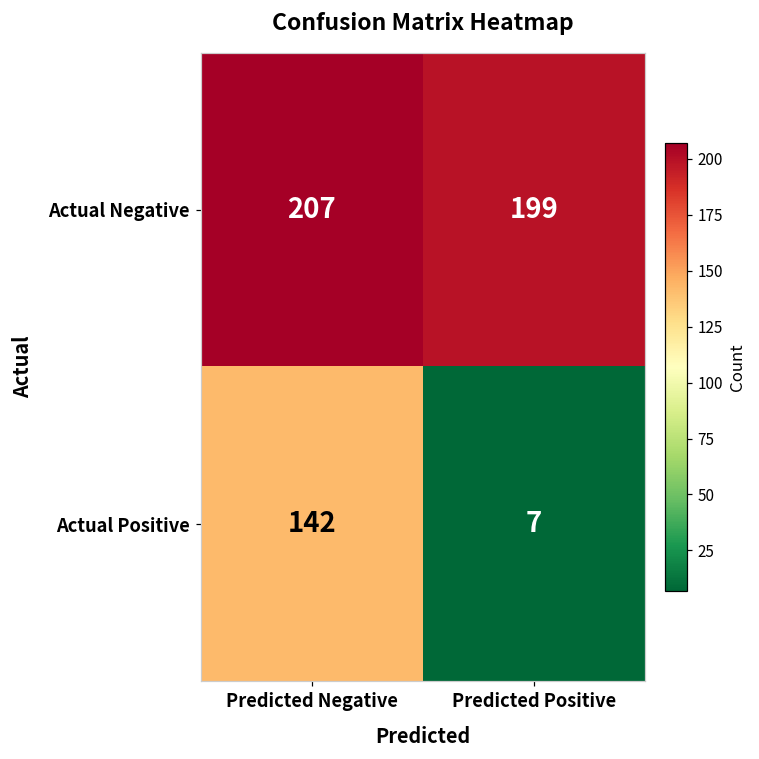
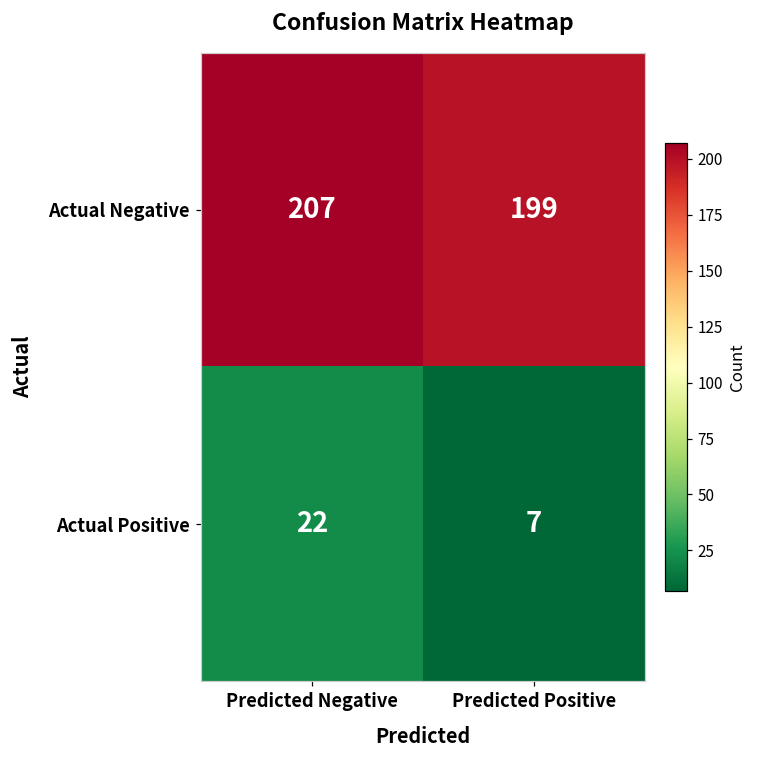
  {
    "Actual Positive": {
-     "Predicted Negative": 142
+     "Predicted Negative": 22
    }
  }
